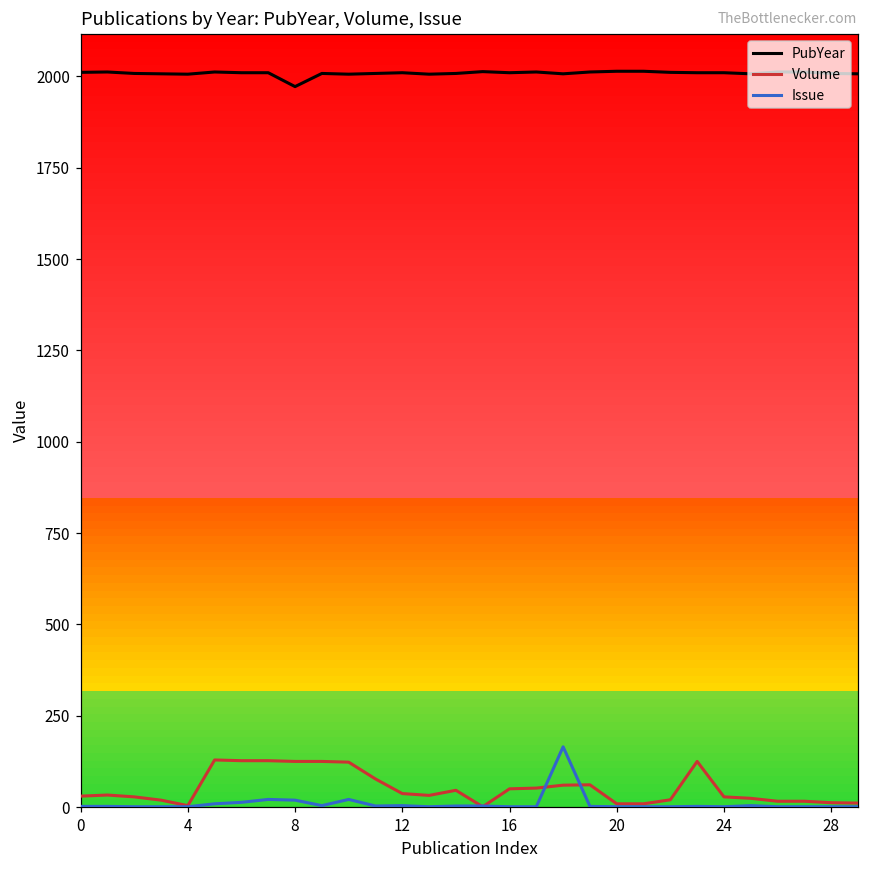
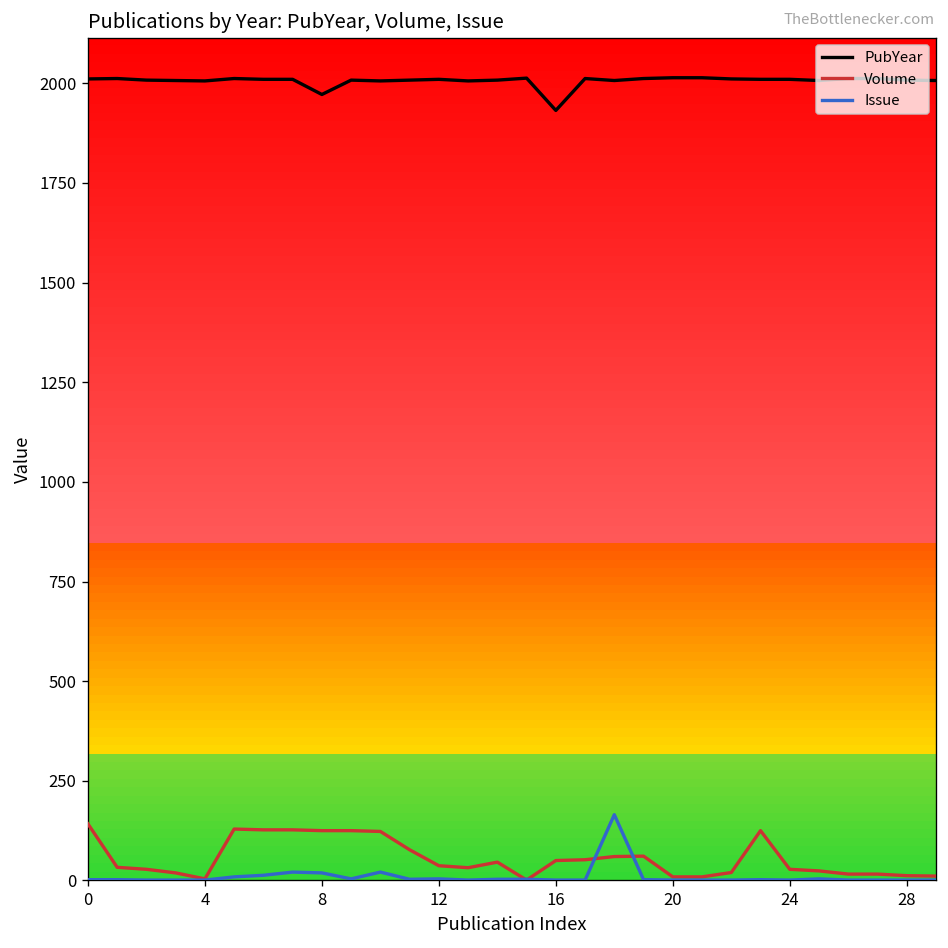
  {
    "PubYear": {
      "0": 2010,
      "4": 2010,
      "8": 1970,
      "12": 2010,
-     "16": 2010,
+     "16": 1930,
      "20": 2010,
      "24": 2010
    },
    "Volume": {
-     "0": 30,
+     "0": 140,
      "8": 130,
      "12": 40,
      "16": 50,
      "20": 10,
      "24": 30,
      "28": 10
    },
    "Issue": {
      "0": 0,
      "8": 20,
      "12": 0,
      "16": 0,
      "20": 0,
      "24": 0,
      "28": 0
    }
  }
